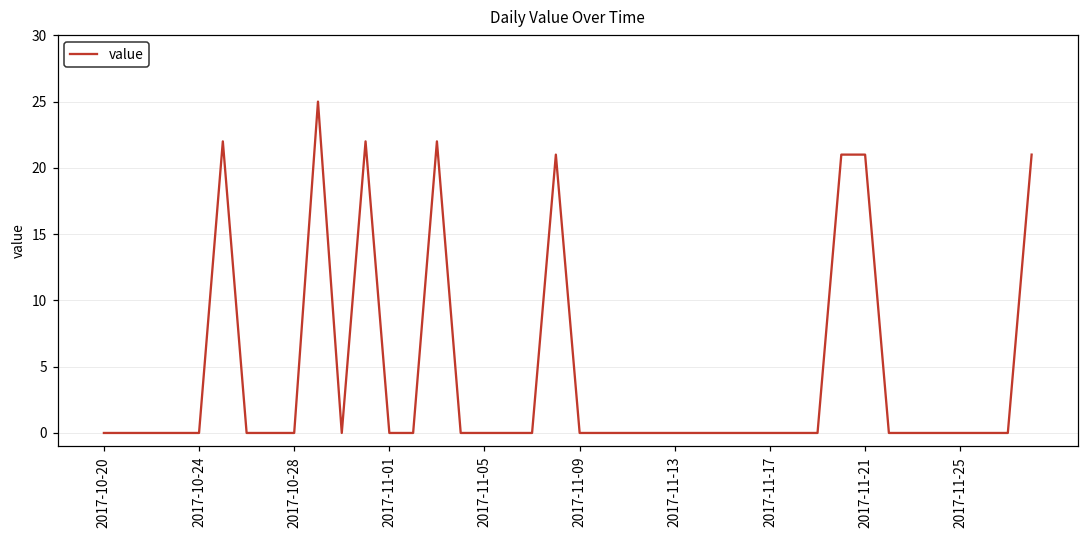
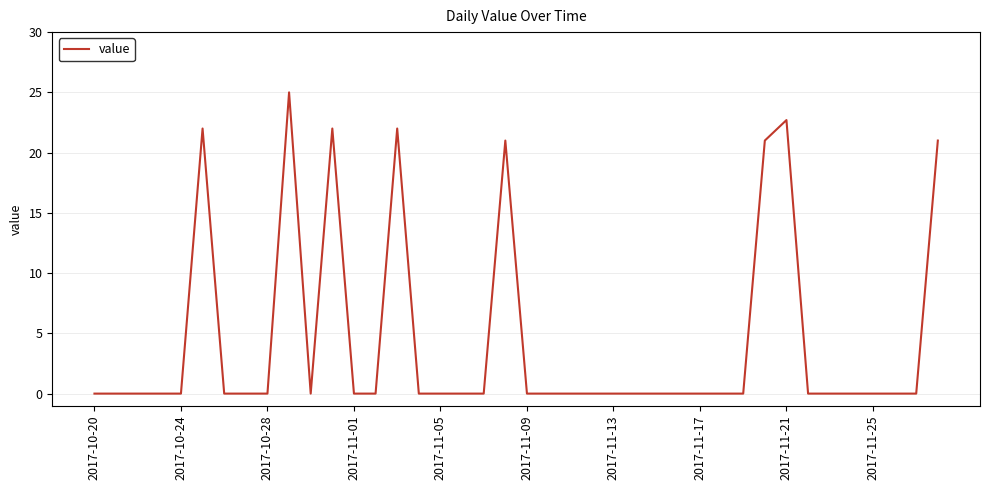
  {
    "2017-10-20": 0.0,
    "2017-10-24": 0.0,
    "2017-10-28": 0.0,
    "2017-11-01": 0.0,
    "2017-11-05": 0.0,
    "2017-11-09": 0.0,
    "2017-11-13": 0.0,
    "2017-11-17": 0.0,
-   "2017-11-21": 21.0,
+   "2017-11-21": 22.7,
    "2017-11-25": 0.0
  }
